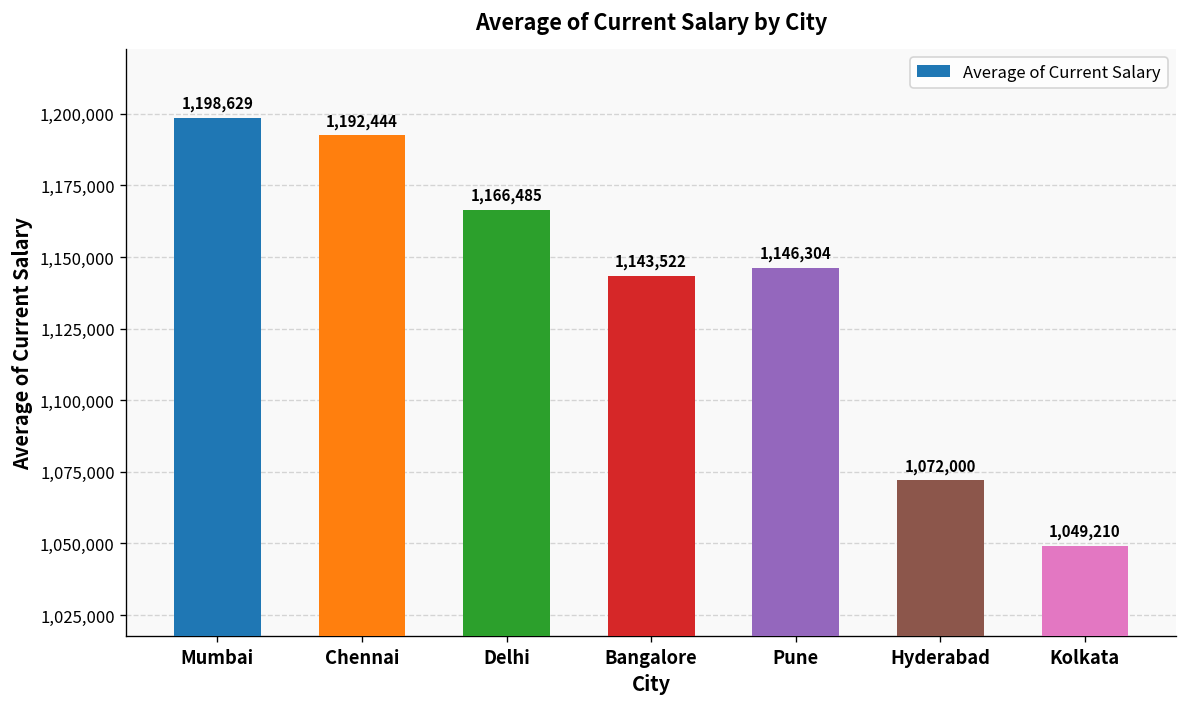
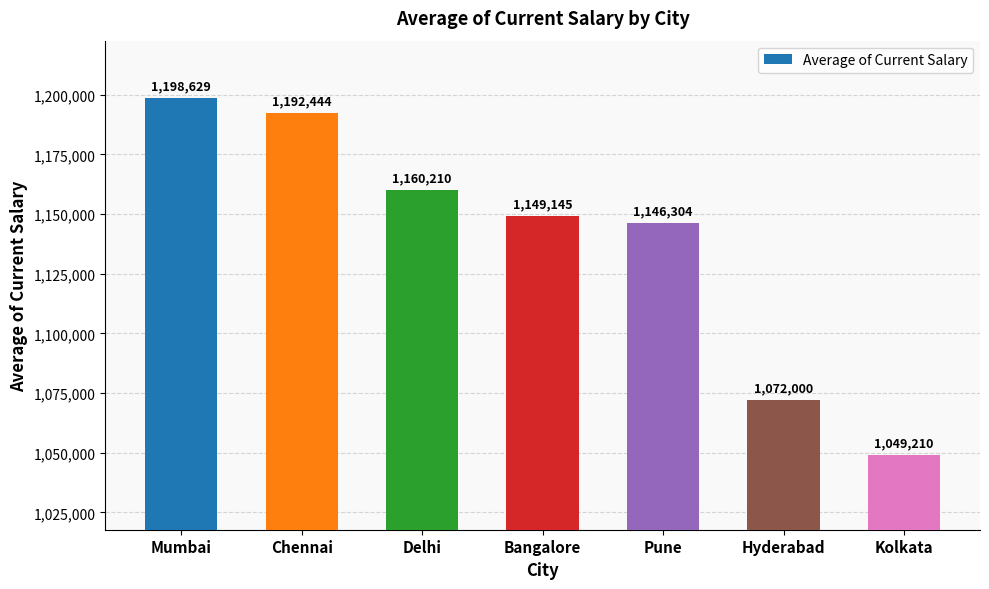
  {
    "Mumbai": "1,198,629",
    "Chennai": "1,192,444",
-   "Delhi": "1,166,485",
-   "Bangalore": "1,143,522",
+   "Delhi": "1,160,210",
+   "Bangalore": "1,149,145",
    "Pune": "1,146,304",
    "Hyderabad": "1,072,000",
    "Kolkata": "1,049,210"
  }
